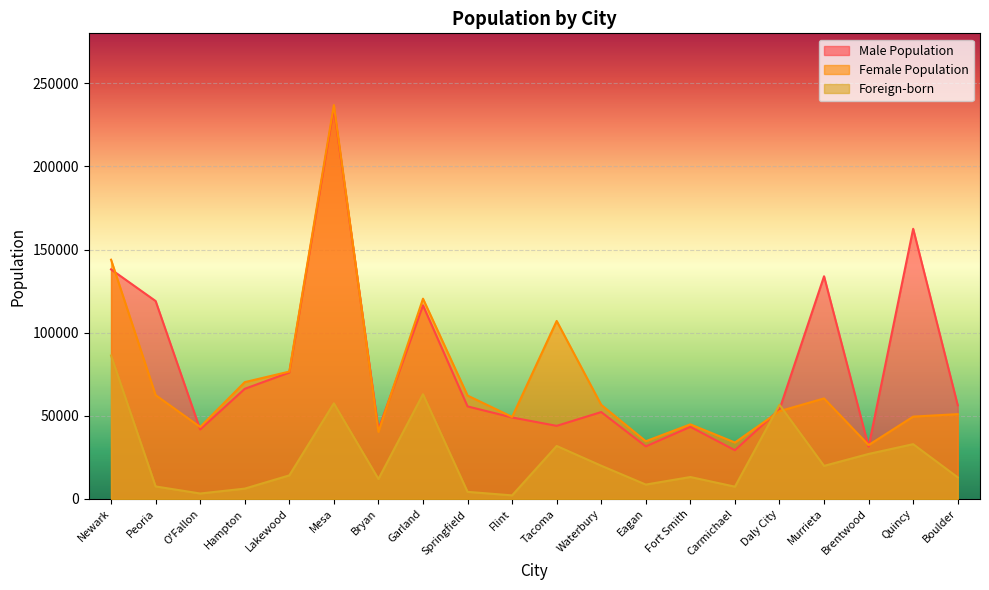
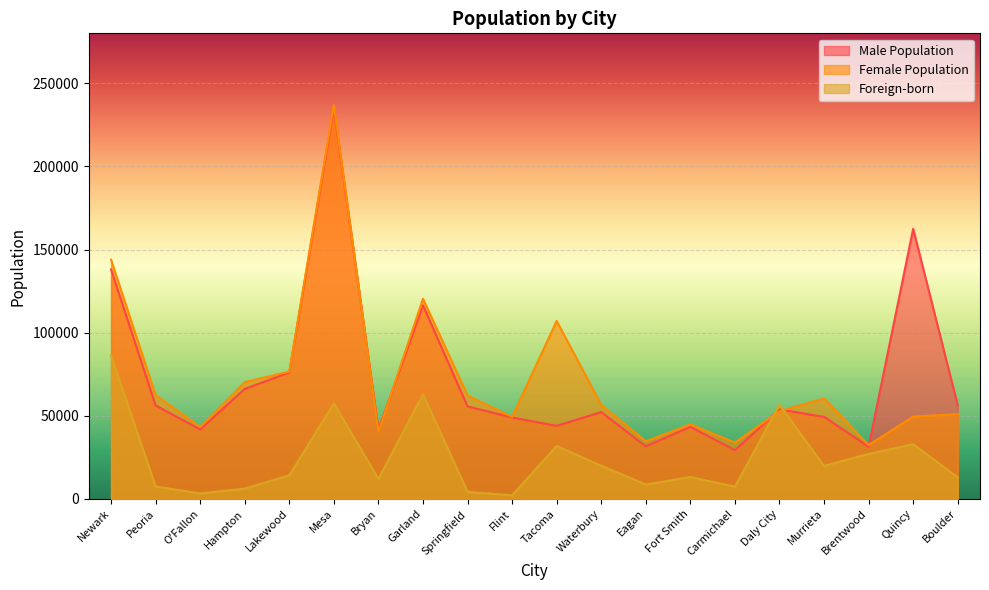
  {
    "Male Population": {
      "Newark": 138000,
-     "Peoria": 119000,
+     "Peoria": 56000,
      "Hampton": 66000,
      "Mesa": 235000,
      "Garland": 116000,
      "Springfield": 56000,
      "Tacoma": 44000,
      "Waterbury": 52000,
      "Eagan": 32000,
      "Carmichael": 29000,
-     "Murrieta": 134000,
+     "Murrieta": 49000,
      "Quincy": 162000,
      "Boulder": 56000
    }
  }
